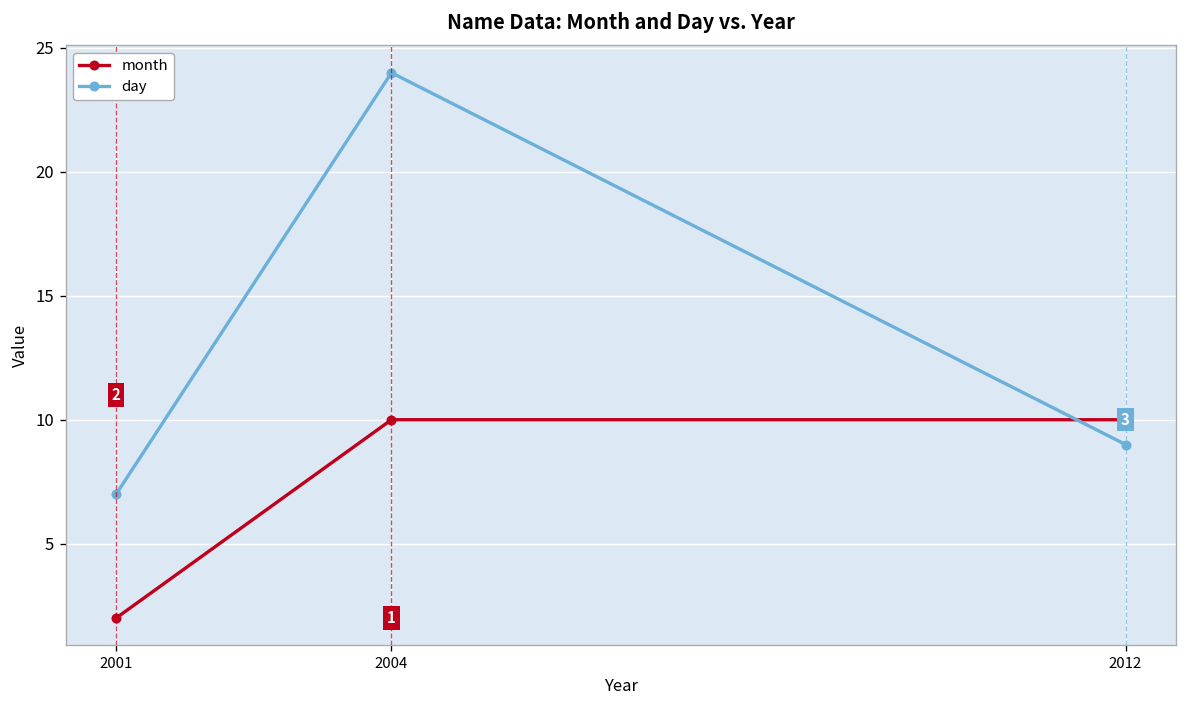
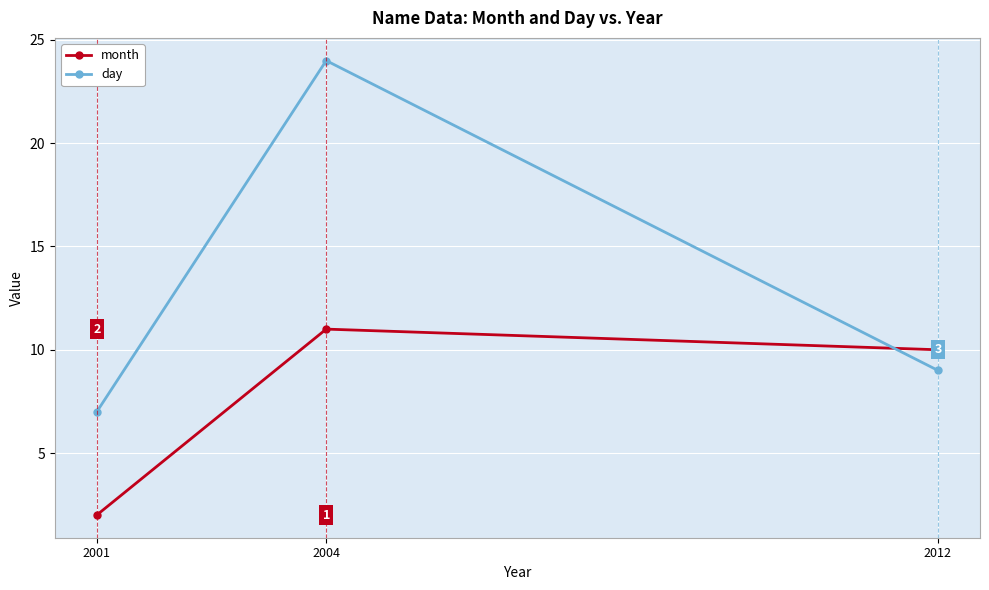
  {
    "month": {
      "2001": 2,
-     "2004": 10
+     "2004": 11
    },
    "day": {
      "2001": 7,
      "2004": 24,
      "2012": 9
    }
  }
